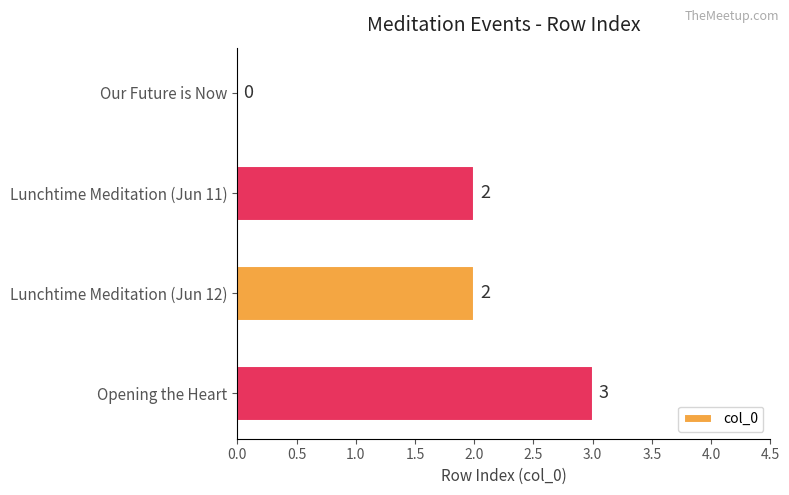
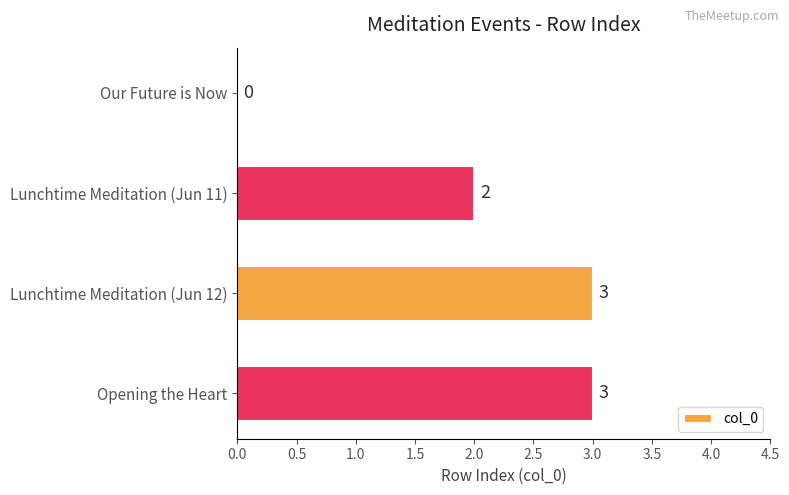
  {
    "Our Future is Now": 0,
    "Lunchtime Meditation (Jun 11)": 2,
-   "Lunchtime Meditation (Jun 12)": 2,
+   "Lunchtime Meditation (Jun 12)": 3,
    "Opening the Heart": 3
  }
